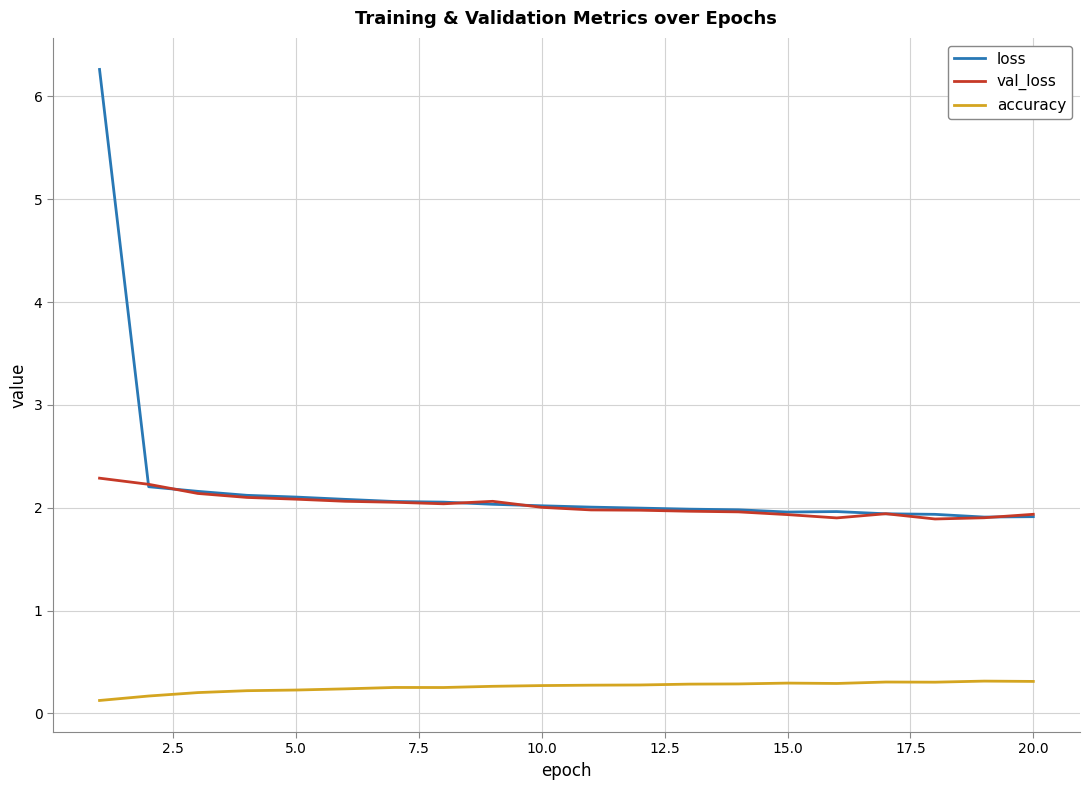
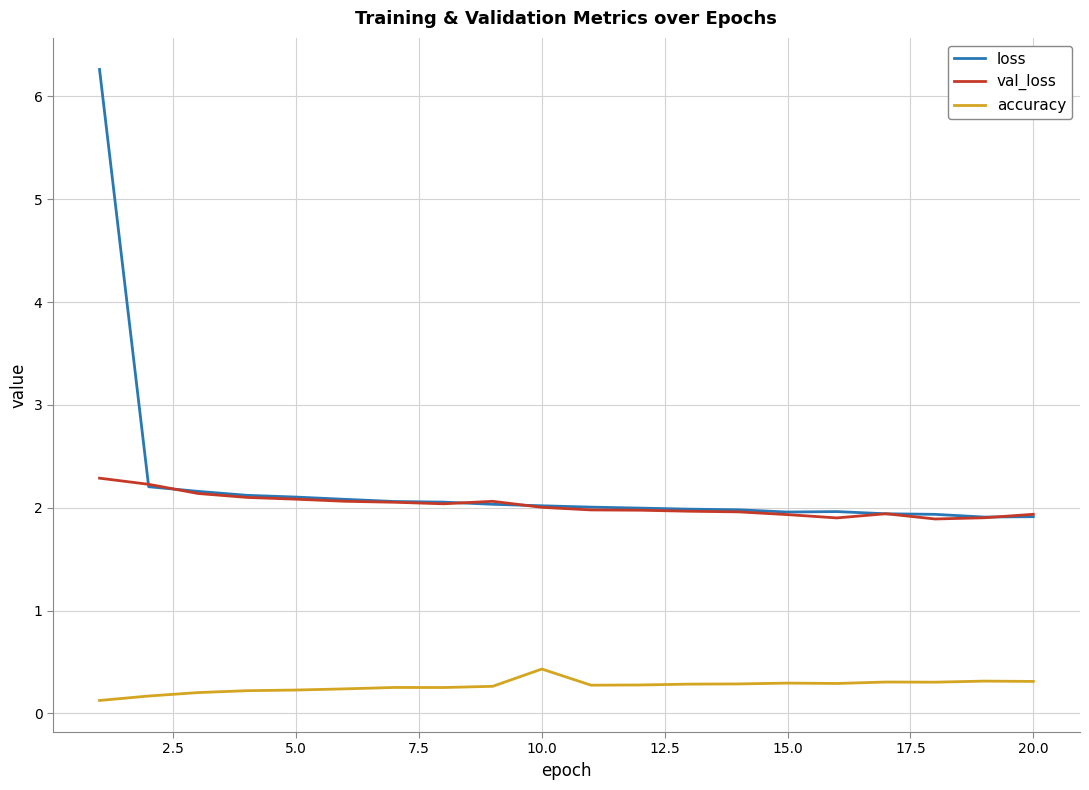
  {
    "loss": {
      "15.0": 1.96
    },
    "val_loss": {
      "15.0": 1.93
    },
    "accuracy": {
      "5.0": 0.23,
-     "10.0": 0.27,
+     "10.0": 0.43,
      "15.0": 0.29,
      "20.0": 0.31
    }
  }
